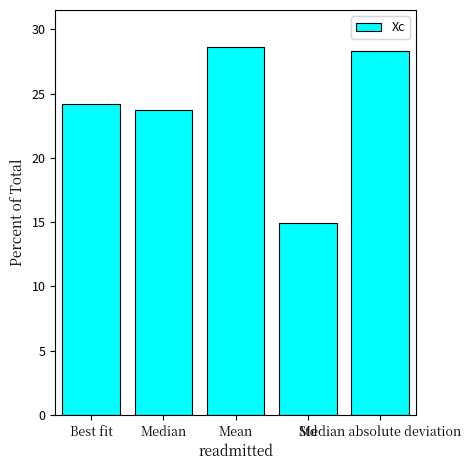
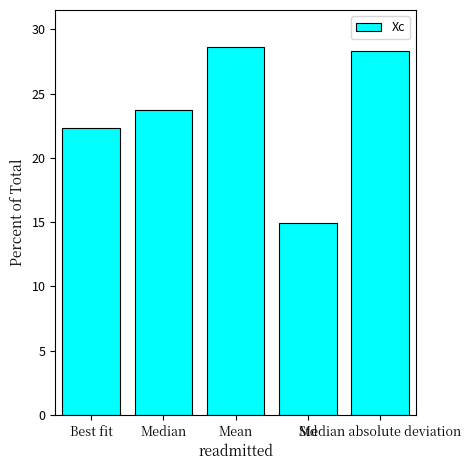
  {
-   "Best fit": 24.2,
+   "Best fit": 22.3,
    "Median": 23.7,
    "Mean": 28.6,
    "Median absolute deviation": 28.3
  }
